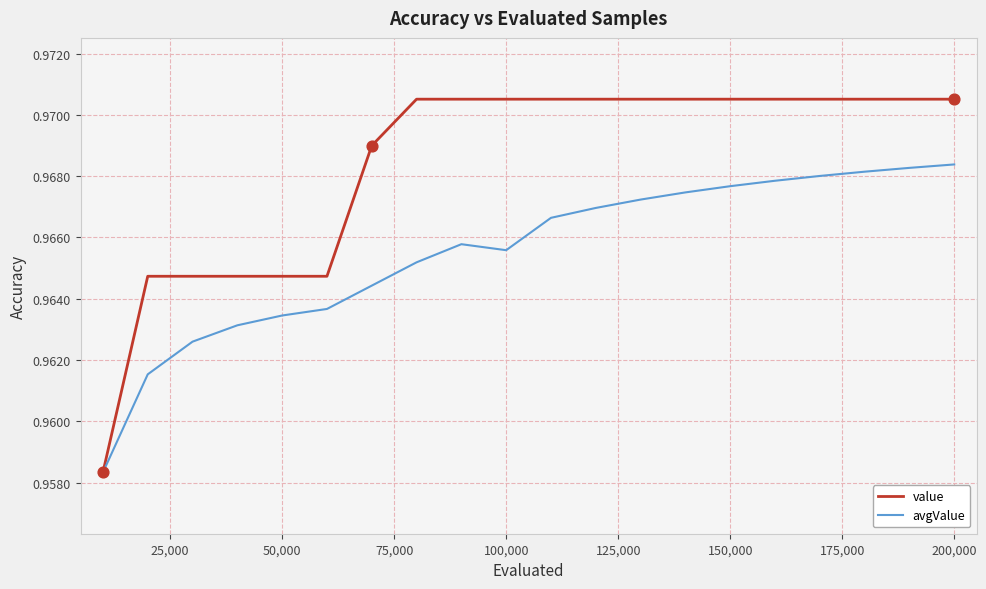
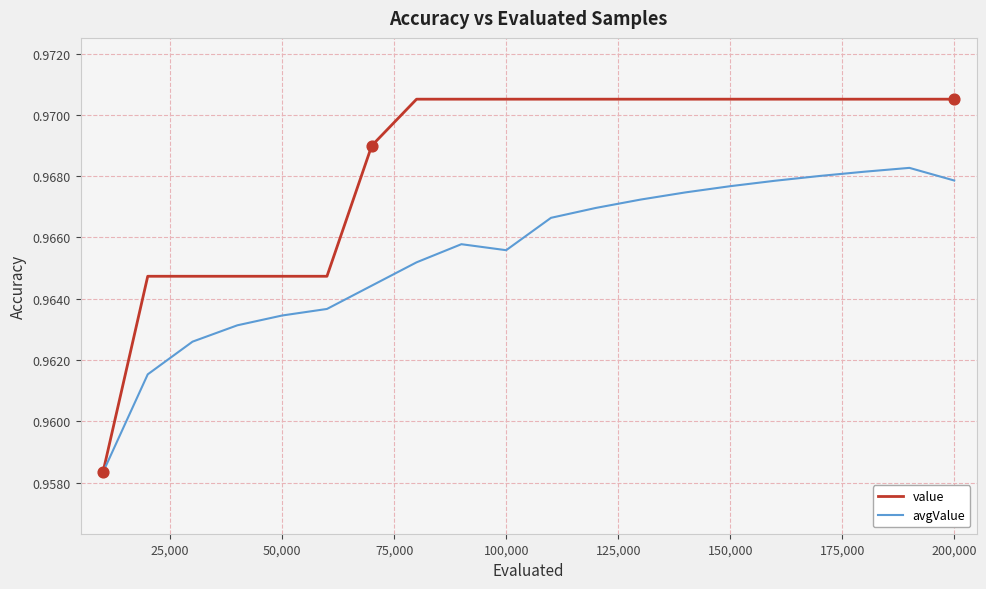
  {
    "avgValue": {
      "50,000": 0.9635,
      "100,000": 0.9656,
      "150,000": 0.9677,
-     "200,000": 0.9684
+     "200,000": 0.9679
    }
  }
